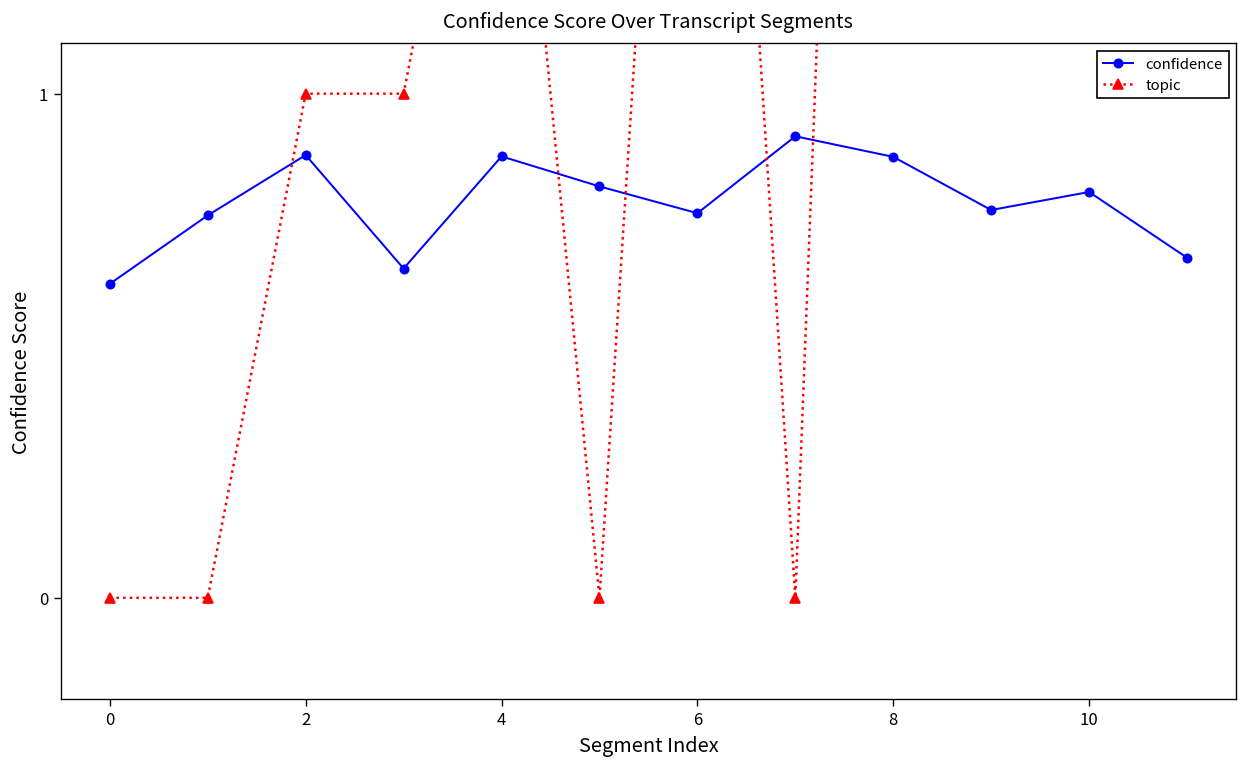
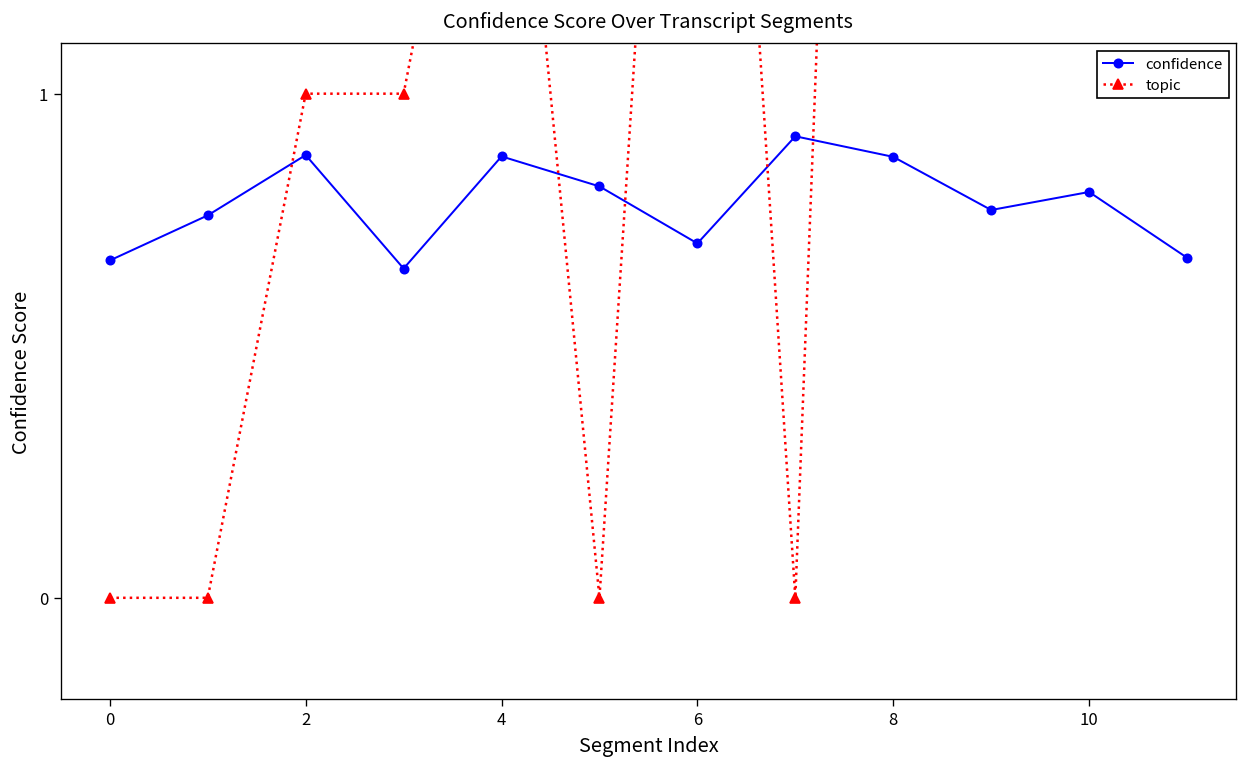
  {
    "confidence": {
-     "0": 0.62,
+     "0": 0.67,
      "2": 0.88,
      "4": 0.88,
-     "6": 0.76,
+     "6": 0.70,
      "8": 0.87,
      "10": 0.81
    },
    "topic": {
      "0": 0.00,
      "2": 1.00
    }
  }
